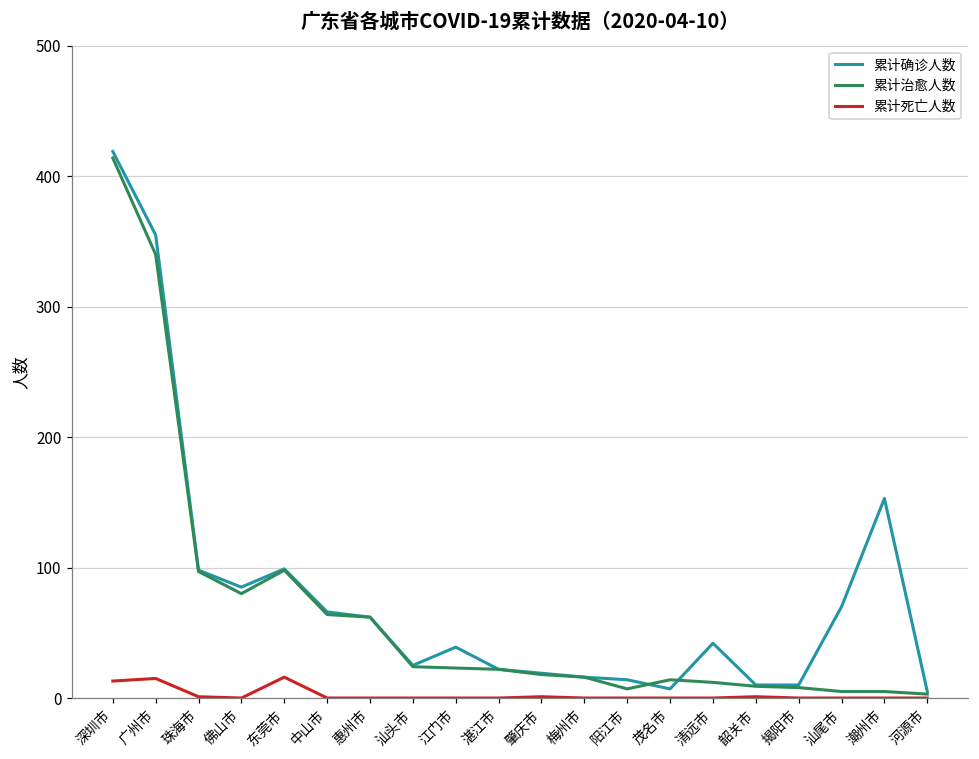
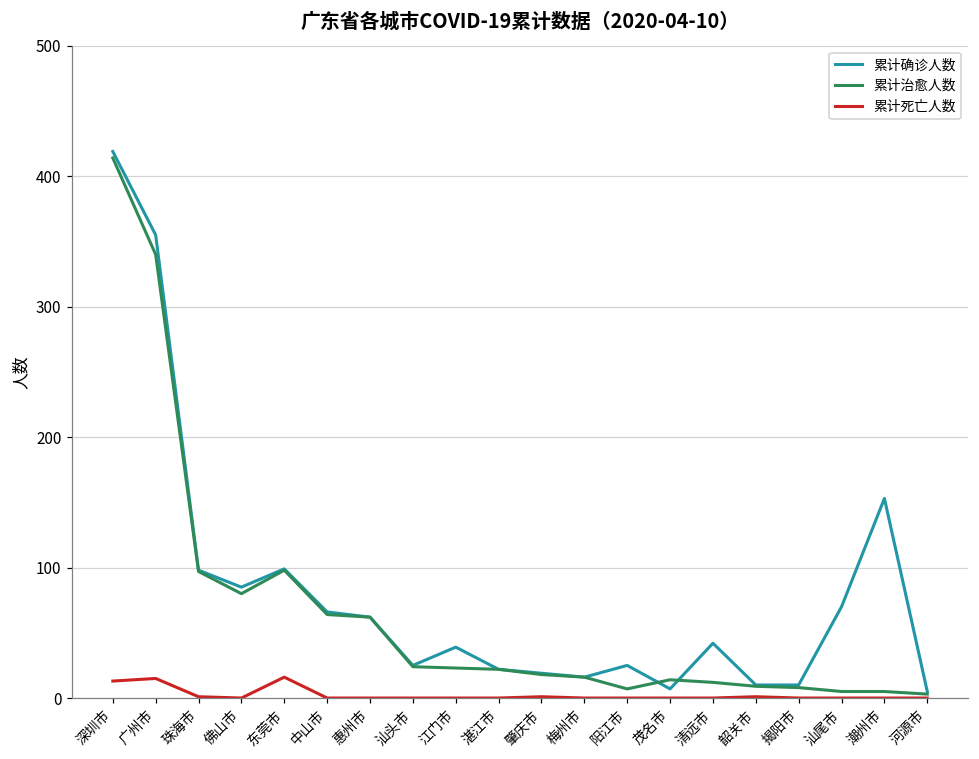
  {
    "累计确诊人数": {
      "深圳市": 419,
      "广州市": 355,
      "佛山市": 85,
      "江门市": 39,
-     "阳江市": 14,
+     "阳江市": 25,
      "茂名市": 7,
      "清远市": 42,
      "汕尾市": 70,
      "潮州市": 153
    },
    "累计治愈人数": {
      "深圳市": 414,
      "广州市": 340,
      "佛山市": 80,
      "江门市": 23,
      "阳江市": 7,
      "茂名市": 14,
      "清远市": 12,
      "汕尾市": 5,
      "潮州市": 5
    },
    "累计死亡人数": {
      "深圳市": 13,
      "广州市": 15,
      "珠海市": 1,
      "佛山市": 0,
      "东莞市": 16,
      "中山市": 0,
      "惠州市": 0,
      "汕头市": 0,
      "江门市": 0,
      "湛江市": 0,
      "肇庆市": 1,
      "梅州市": 0,
      "阳江市": 0,
      "茂名市": 0,
      "清远市": 0,
      "韶关市": 1,
      "揭阳市": 0,
      "汕尾市": 0,
      "潮州市": 0,
      "河源市": 0
    }
  }
